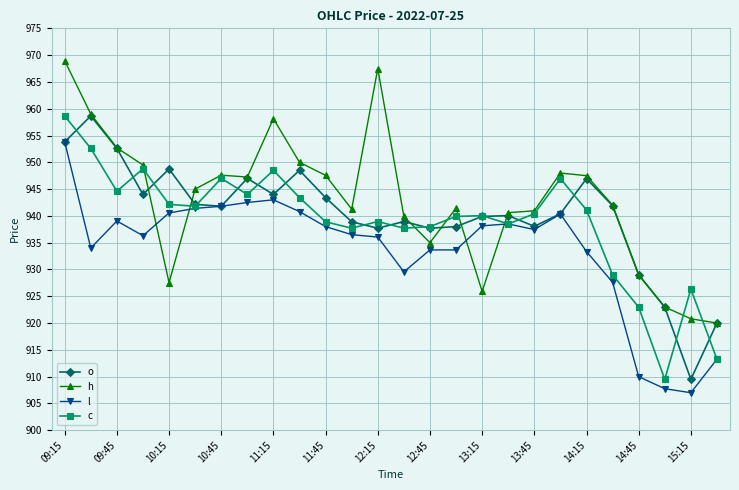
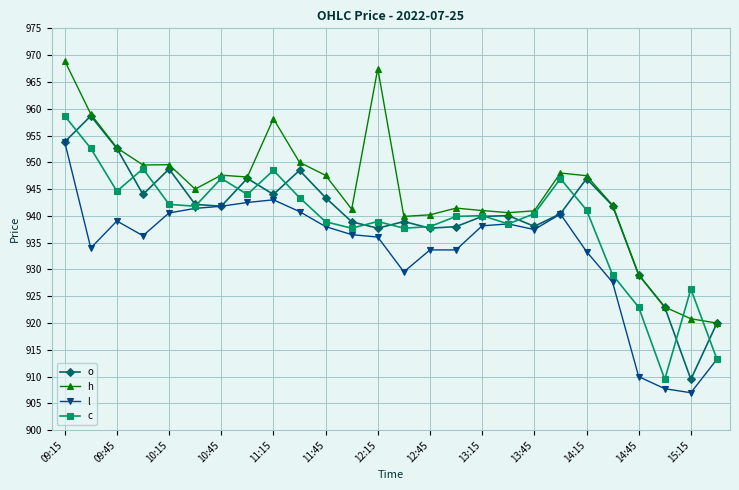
  {
    "h": {
      "09:15": 969,
-     "10:15": 928,
+     "10:15": 950,
      "10:45": 948,
      "11:15": 958,
      "11:45": 948,
      "12:15": 967,
-     "12:45": 935,
-     "13:15": 926,
+     "12:45": 940,
+     "13:15": 941,
      "13:45": 941,
      "14:15": 948,
      "15:15": 921
    }
  }
